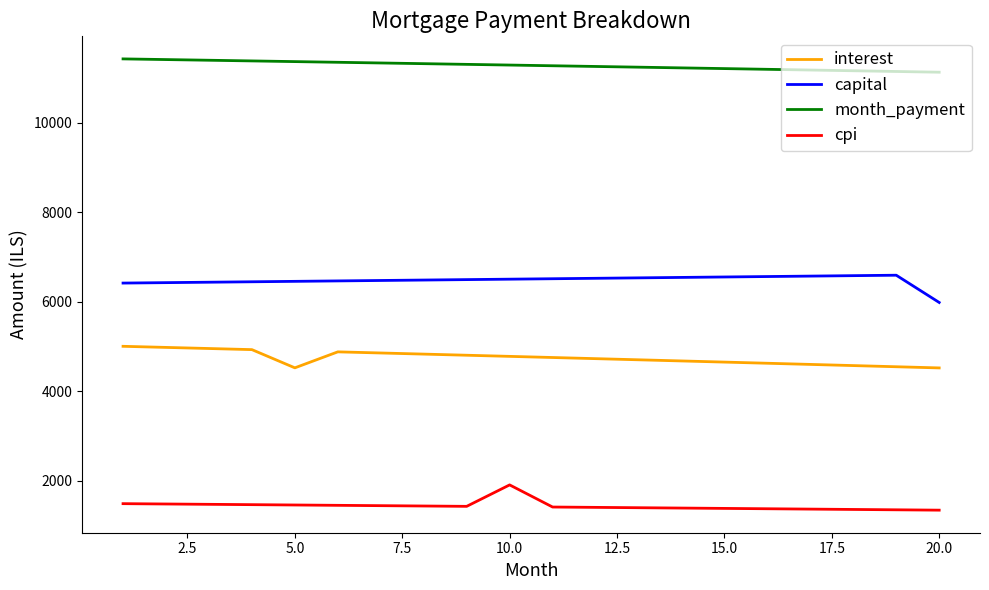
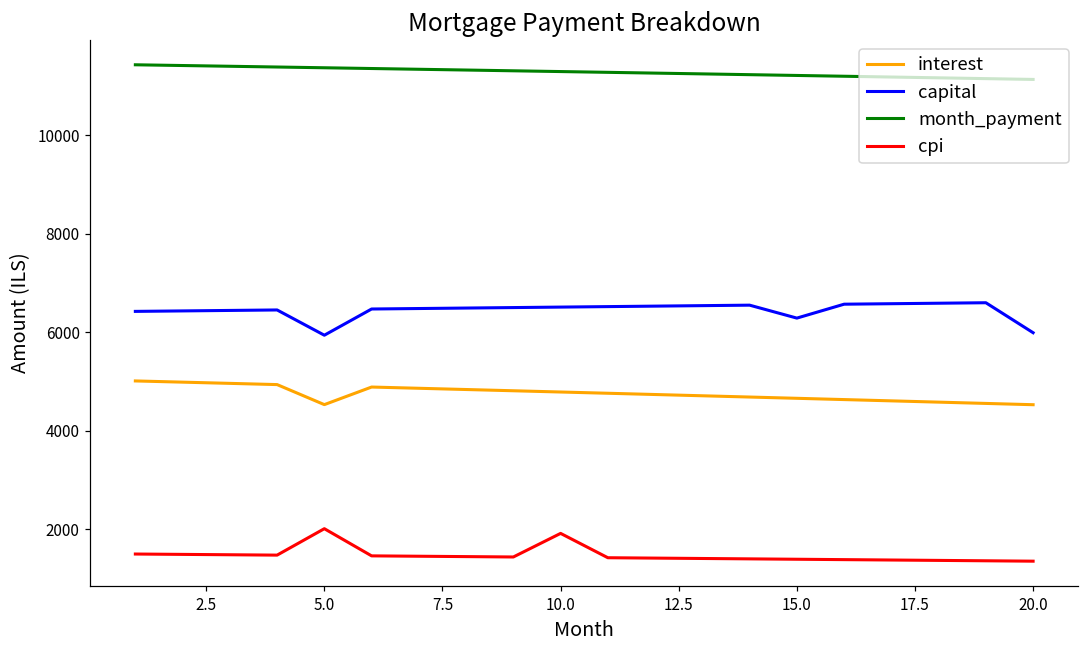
  {
    "interest": {
      "5.0": 4500,
      "10.0": 4800,
      "15.0": 4700,
      "20.0": 4500
    },
    "capital": {
-     "5.0": 6500,
+     "5.0": 5900,
      "10.0": 6500,
-     "15.0": 6600,
+     "15.0": 6300,
      "20.0": 6000
    },
    "month_payment": {
      "5.0": 11400,
      "10.0": 11300,
      "15.0": 11200
    },
    "cpi": {
-     "5.0": 1500,
+     "5.0": 2000,
      "10.0": 1900,
      "15.0": 1400,
      "20.0": 1300
    }
  }
